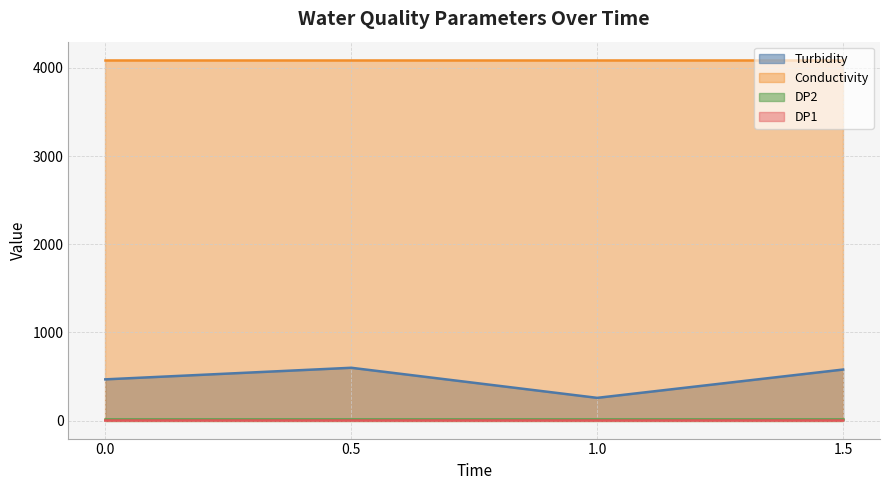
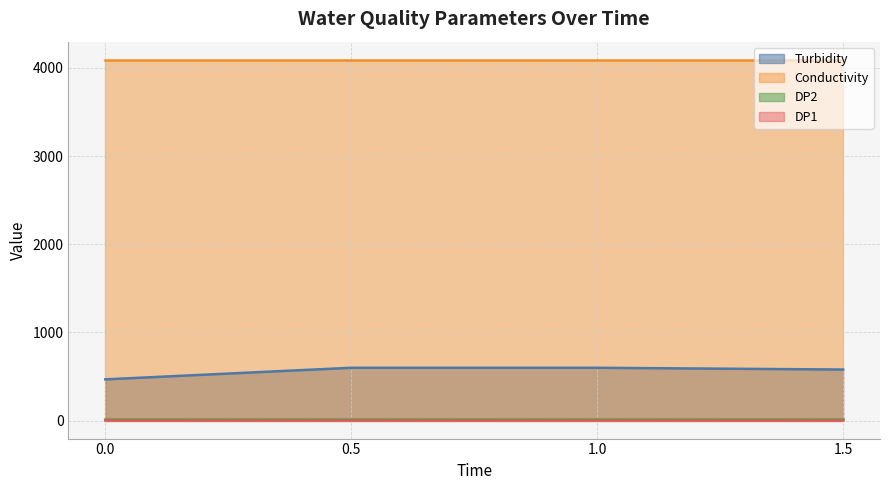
  {
    "Turbidity": {
      "0.0": 500,
      "0.5": 600,
-     "1.0": 300,
+     "1.0": 600,
      "1.5": 600
    }
  }
